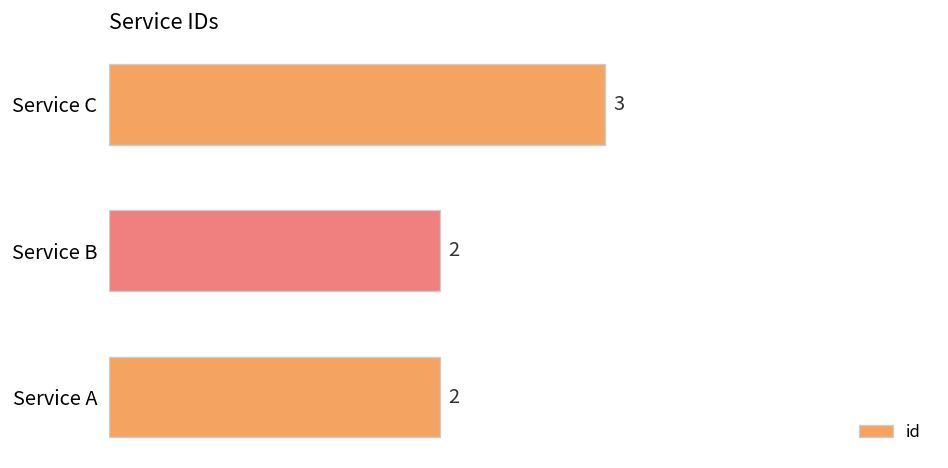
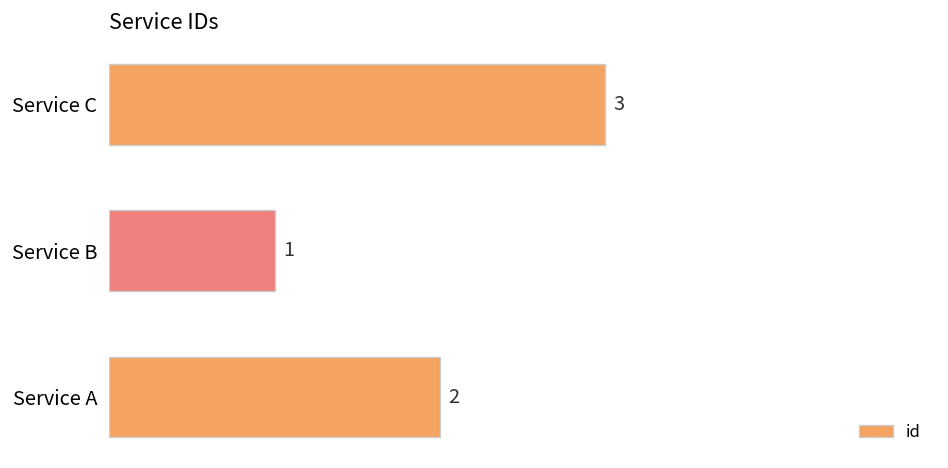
  {
    "Service C": 3,
-   "Service B": 2,
+   "Service B": 1,
    "Service A": 2
  }
